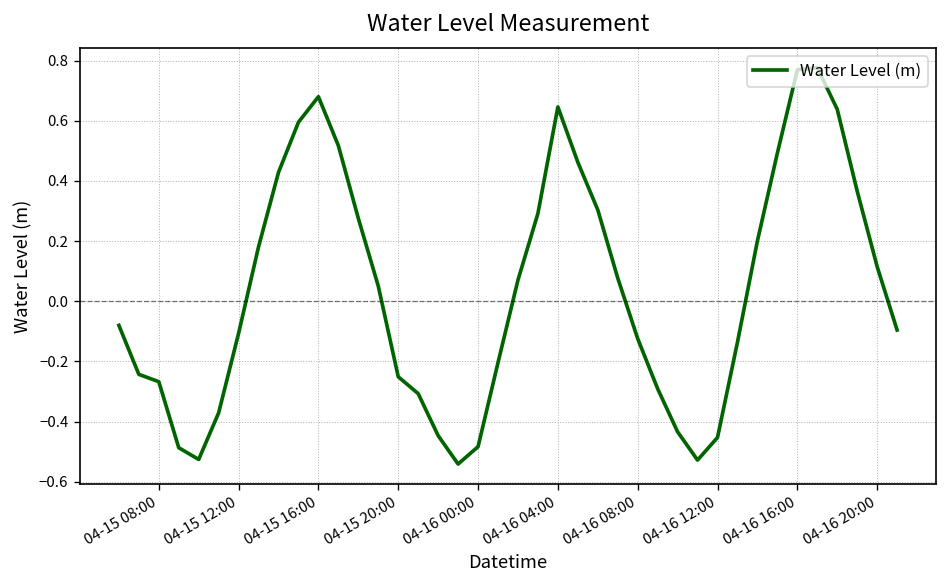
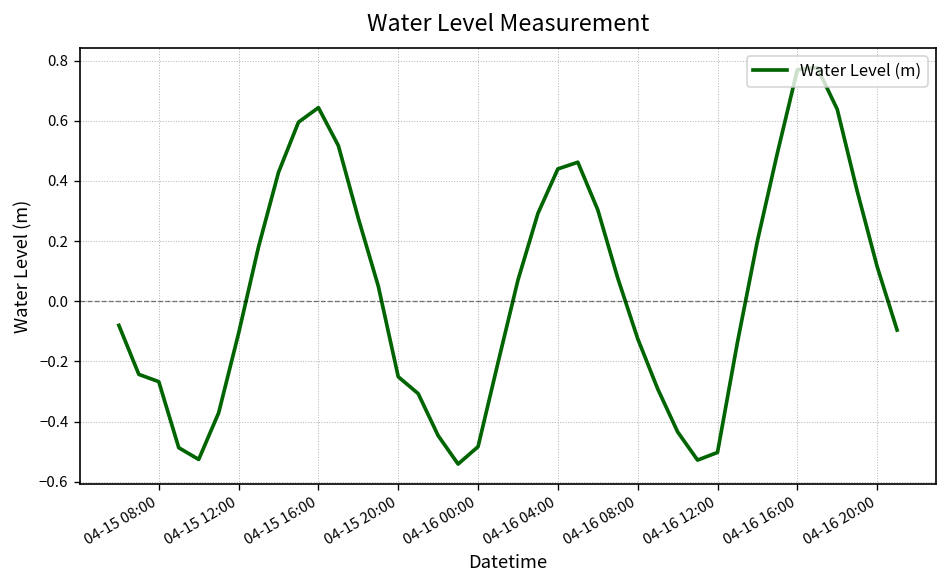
  {
    "04-15 08:00": -0.27,
    "04-15 12:00": -0.11,
-   "04-15 16:00": 0.68,
+   "04-15 16:00": 0.64,
    "04-15 20:00": -0.25,
    "04-16 00:00": -0.48,
-   "04-16 04:00": 0.65,
+   "04-16 04:00": 0.44,
    "04-16 08:00": -0.12,
-   "04-16 12:00": -0.45,
+   "04-16 12:00": -0.50,
    "04-16 20:00": 0.12
  }
